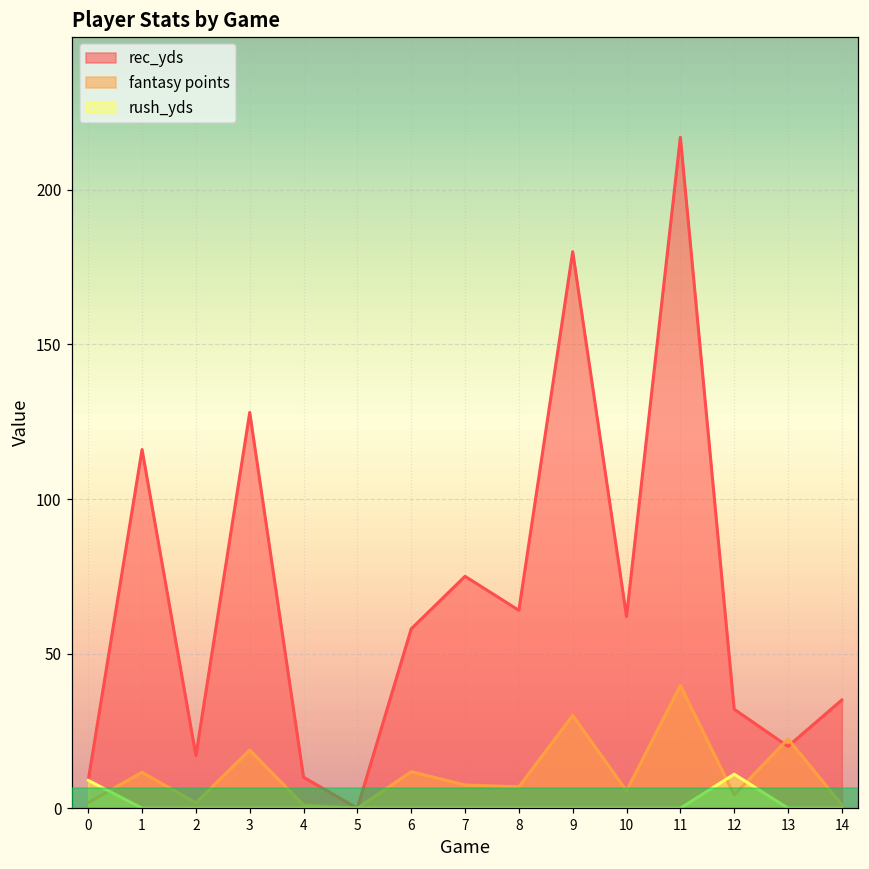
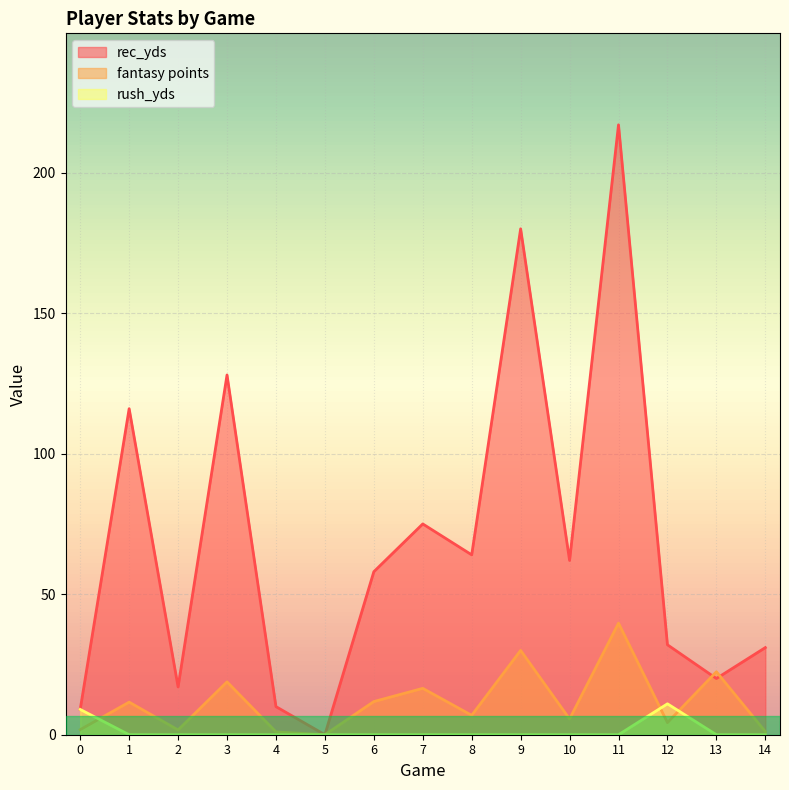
  {
    "rec_yds": {
      "1": 116,
      "2": 17,
      "3": 128,
      "4": 10,
      "6": 58,
      "7": 75,
      "8": 64,
      "9": 180,
      "10": 62,
      "11": 217,
      "12": 32,
      "13": 20,
-     "14": 35
+     "14": 31
    },
    "fantasy points": {
      "1": 12,
      "3": 19,
      "6": 12,
-     "7": 8,
+     "7": 17,
      "8": 7,
      "9": 30,
      "11": 40,
      "13": 22
    },
    "rush_yds": {
      "12": 11
    }
  }
